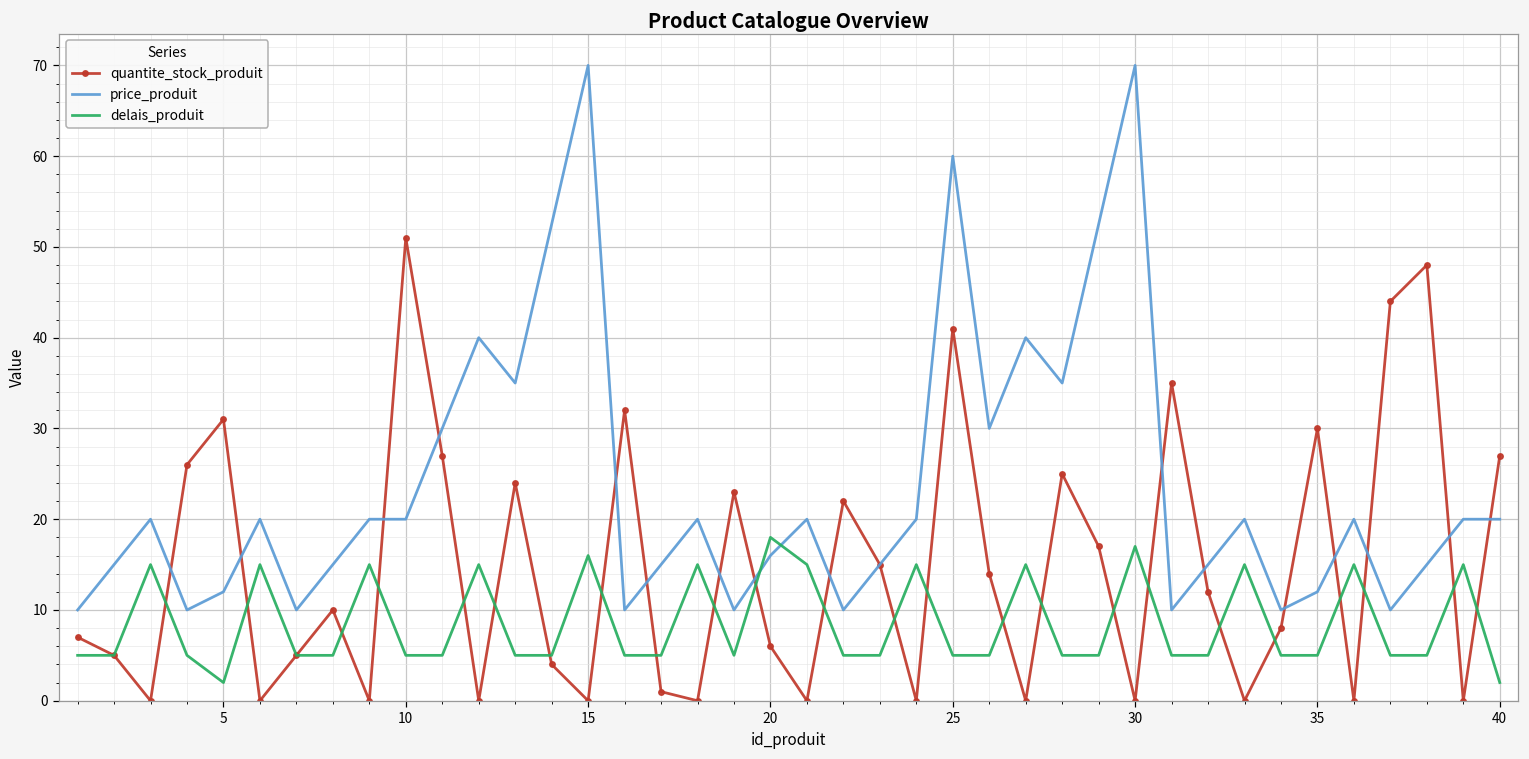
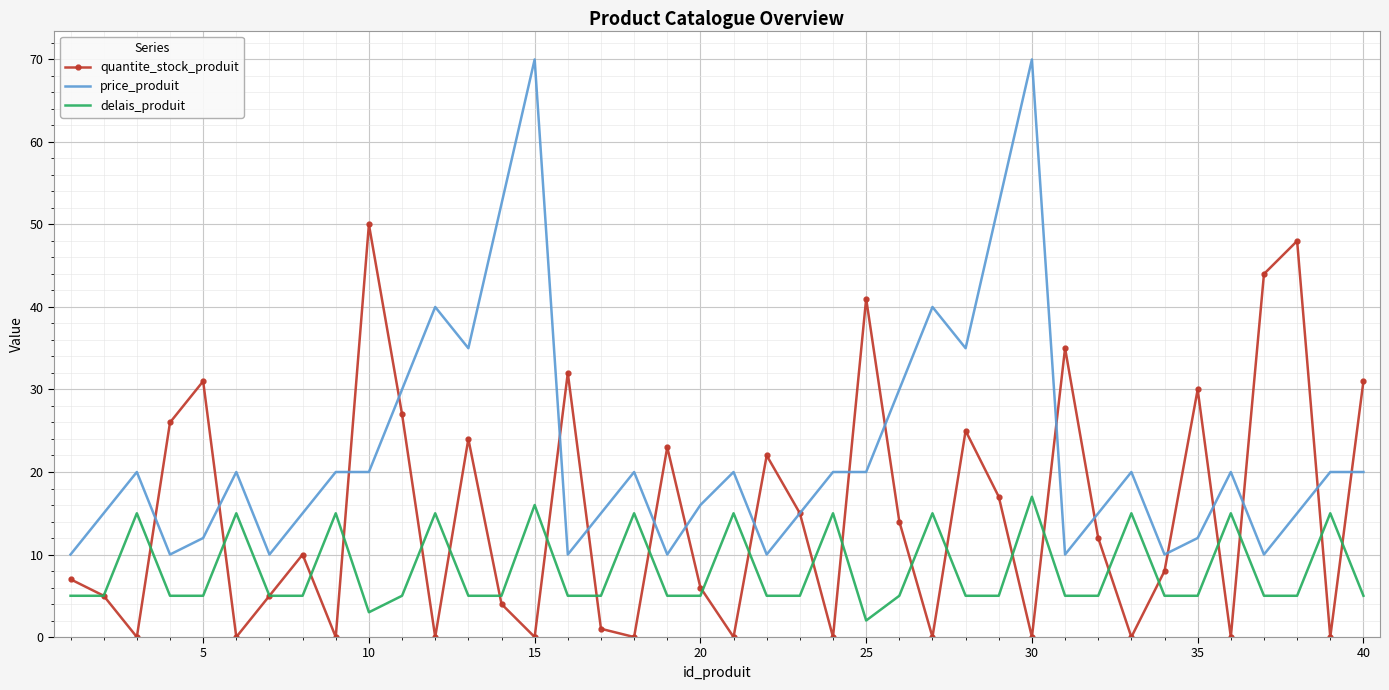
  {
    "quantite_stock_produit": {
      "5": 31,
-     "10": 51,
+     "10": 50,
      "15": 0,
      "20": 6,
      "25": 41,
      "30": 0,
      "35": 30,
-     "40": 27
+     "40": 31
    },
    "price_produit": {
      "5": 12,
      "10": 20,
      "15": 70,
      "20": 16,
-     "25": 60,
+     "25": 20,
      "30": 70,
      "35": 12,
      "40": 20
    },
    "delais_produit": {
-     "5": 2,
-     "10": 5,
+     "5": 5,
+     "10": 3,
      "15": 16,
-     "20": 18,
-     "25": 5,
+     "20": 5,
+     "25": 2,
      "30": 17,
      "35": 5,
-     "40": 2
+     "40": 5
    }
  }
